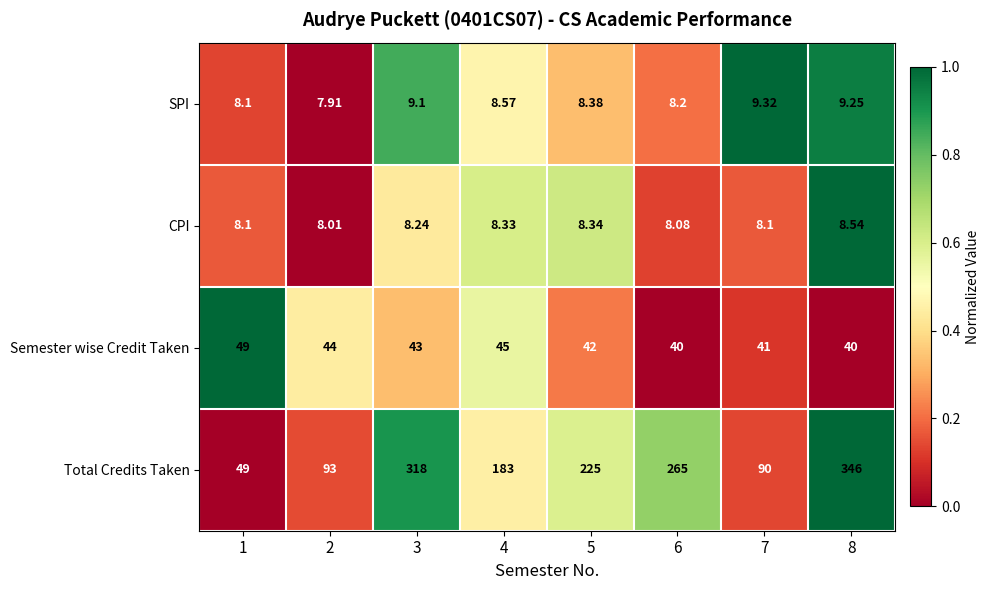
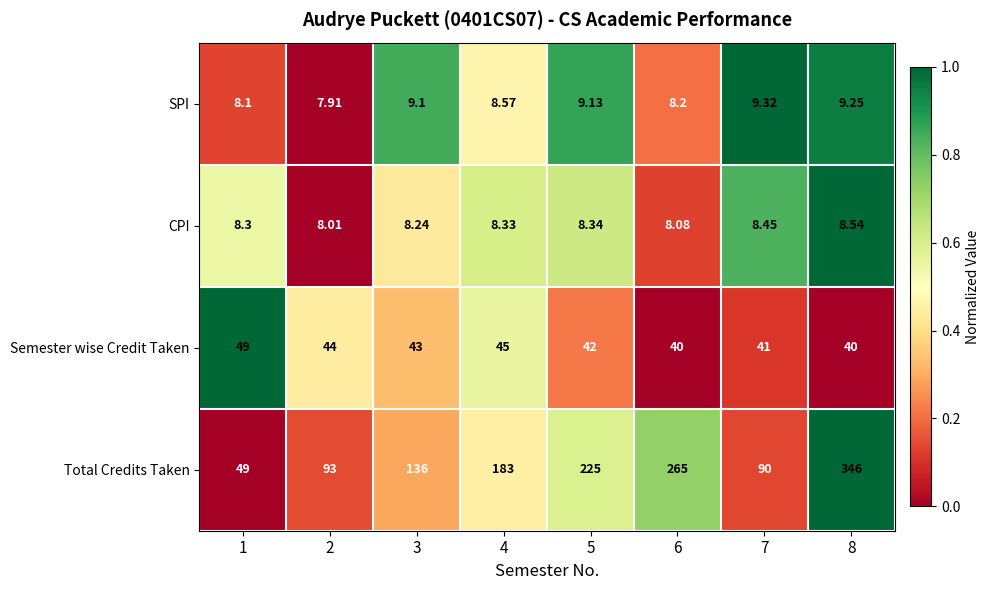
  {
    "SPI": {
      "1": 8.1,
      "2": 7.91,
      "3": 9.1,
      "4": 8.57,
-     "5": 8.38,
+     "5": 9.13,
      "6": 8.2,
      "7": 9.32,
      "8": 9.25
    },
    "CPI": {
-     "1": 8.1,
+     "1": 8.3,
      "2": 8.01,
      "3": 8.24,
      "4": 8.33,
      "5": 8.34,
      "6": 8.08,
-     "7": 8.1,
+     "7": 8.45,
      "8": 8.54
    },
    "Semester wise Credit Taken": {
      "1": 49,
      "2": 44,
      "3": 43,
      "4": 45,
      "5": 42,
      "6": 40,
      "7": 41,
      "8": 40
    },
    "Total Credits Taken": {
      "1": 49,
      "2": 93,
-     "3": 318,
+     "3": 136,
      "4": 183,
      "5": 225,
      "6": 265,
      "7": 90,
      "8": 346
    }
  }
